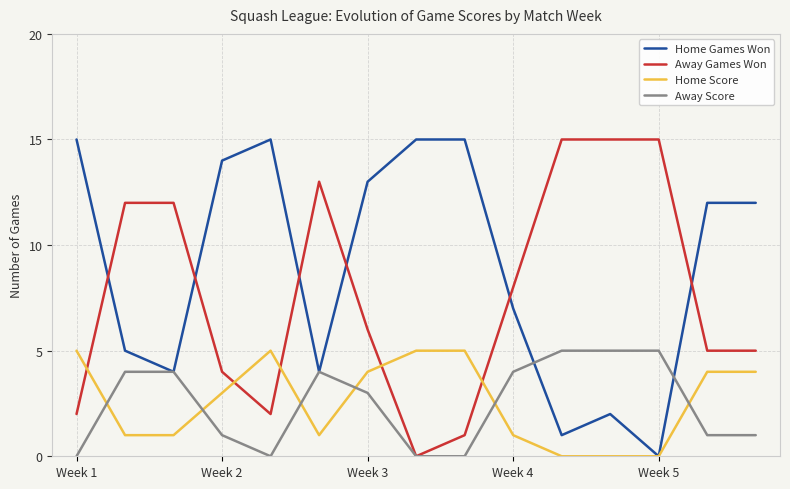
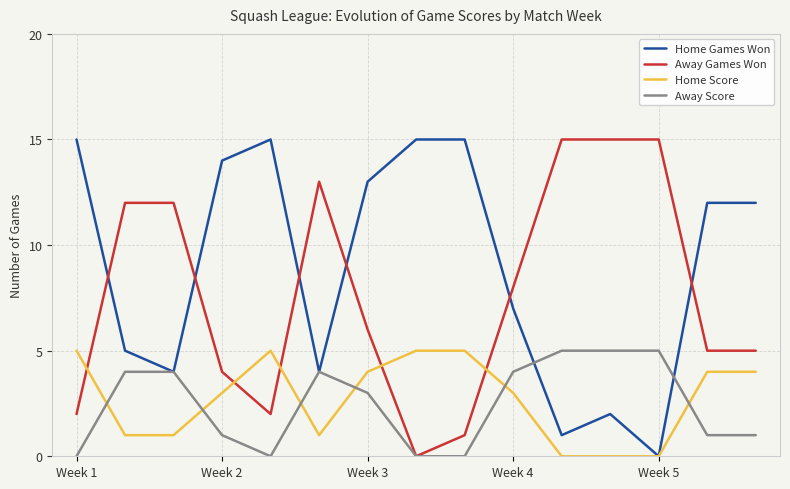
  {
    "Home Games Won": {
      "Week 1": 15,
      "Week 2": 14,
      "Week 3": 13,
      "Week 4": 7
    },
    "Away Games Won": {
      "Week 1": 2,
      "Week 2": 4,
      "Week 3": 6,
      "Week 4": 8,
      "Week 5": 15
    },
    "Home Score": {
      "Week 1": 5,
      "Week 2": 3,
      "Week 3": 4,
-     "Week 4": 1
+     "Week 4": 3
    },
    "Away Score": {
      "Week 1": 0,
      "Week 2": 1,
      "Week 3": 3,
      "Week 4": 4,
      "Week 5": 5
    }
  }
